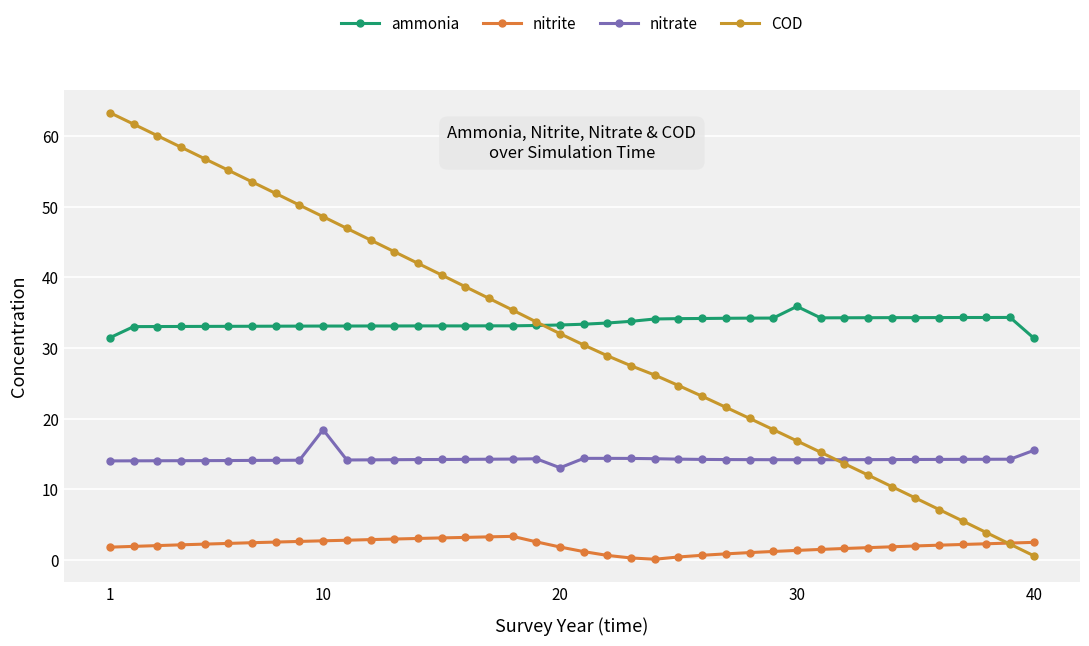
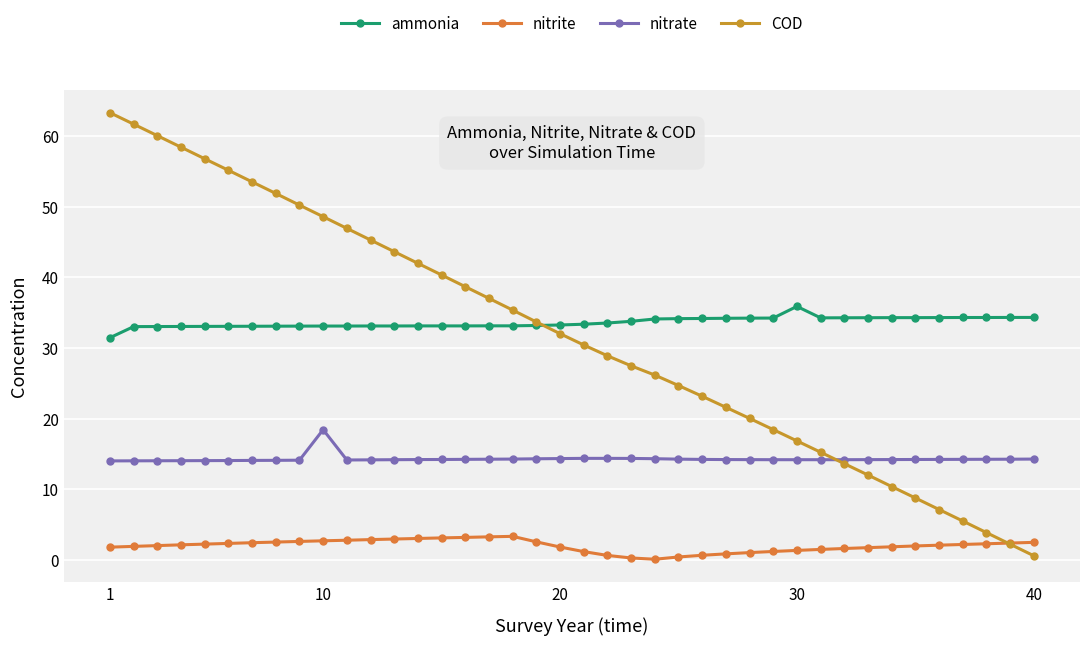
  {
    "ammonia": {
      "1": 31,
      "10": 33,
      "20": 33,
      "30": 36,
-     "40": 31
+     "40": 34
    },
    "nitrate": {
      "1": 14,
      "10": 18,
-     "20": 13,
+     "20": 14,
      "30": 14,
-     "40": 16
+     "40": 14
    }
  }
